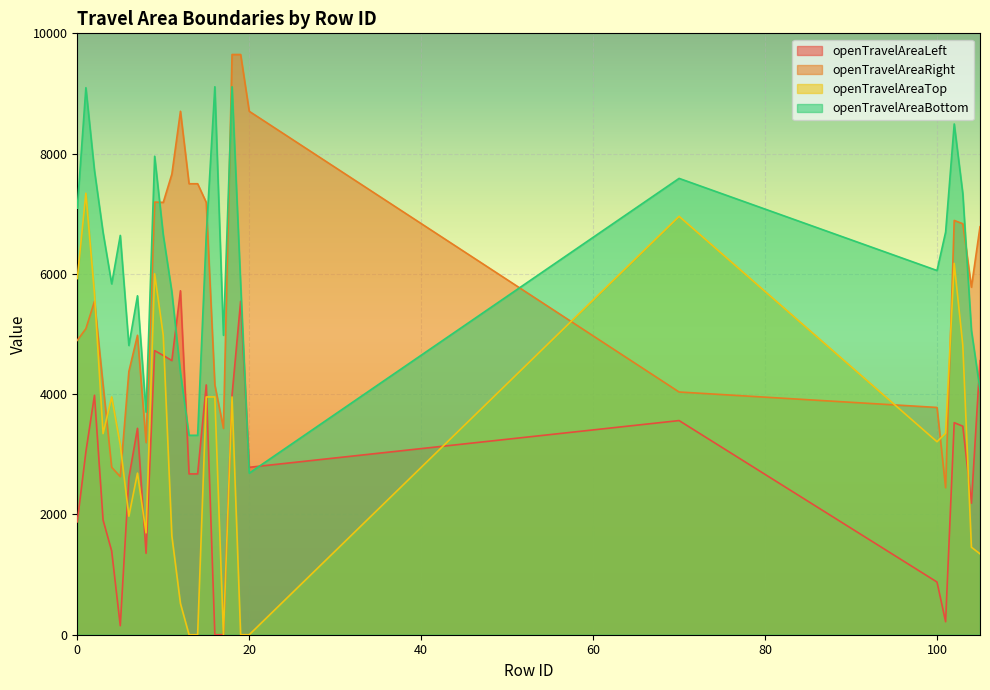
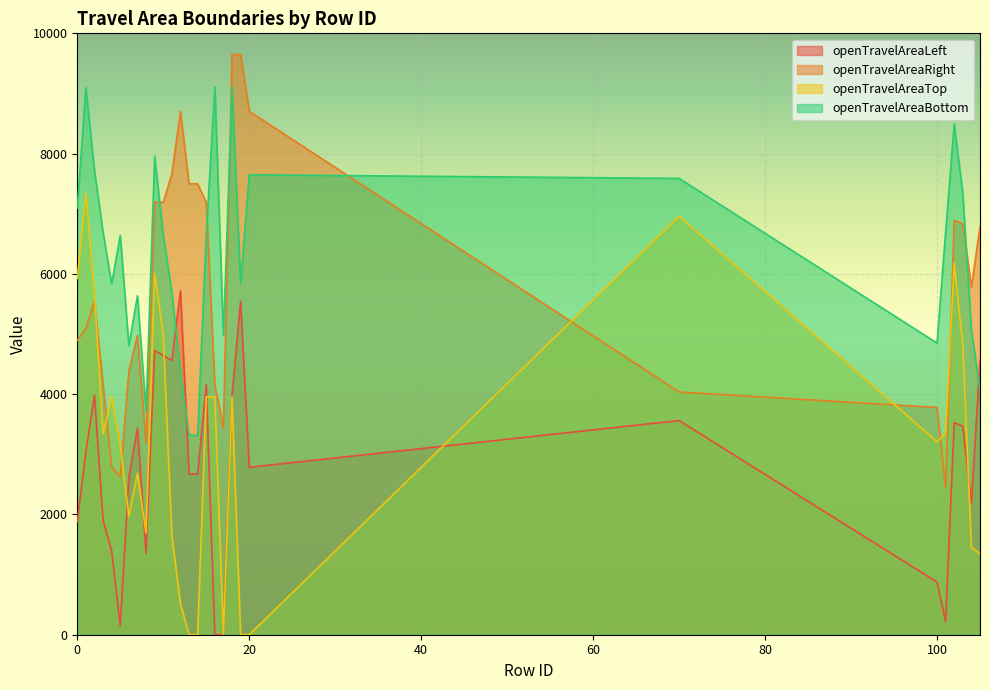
  {
    "openTravelAreaTop": {
      "0": 5900,
      "20": 0,
      "100": 3200
    },
    "openTravelAreaBottom": {
      "0": 7100,
-     "20": 2700,
-     "100": 6100
+     "20": 7600,
+     "100": 4900
    }
  }
